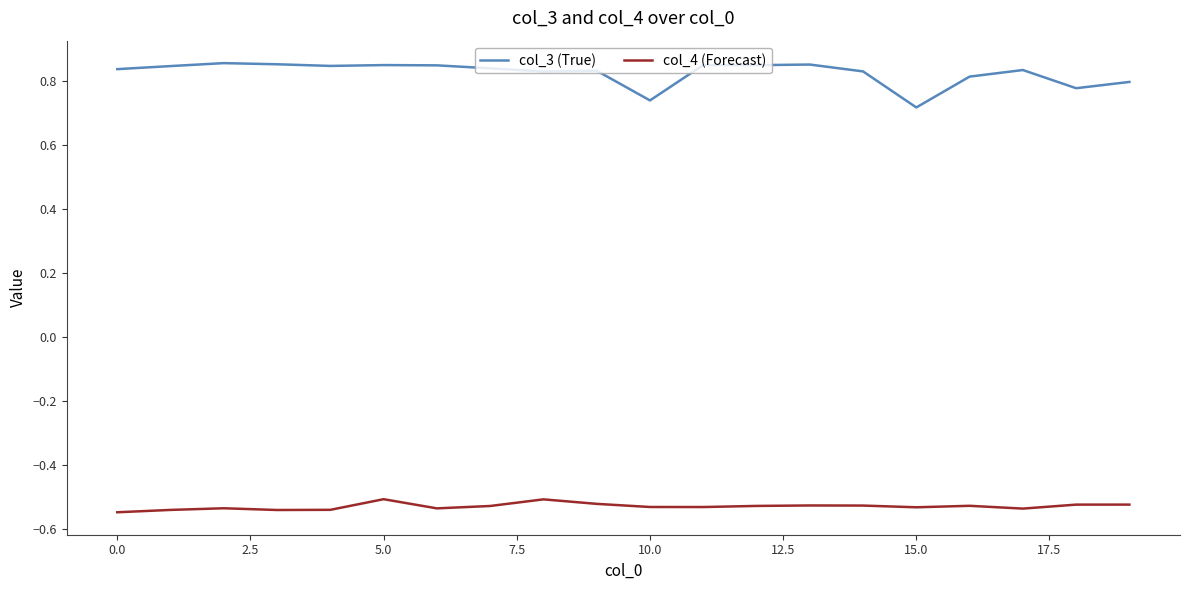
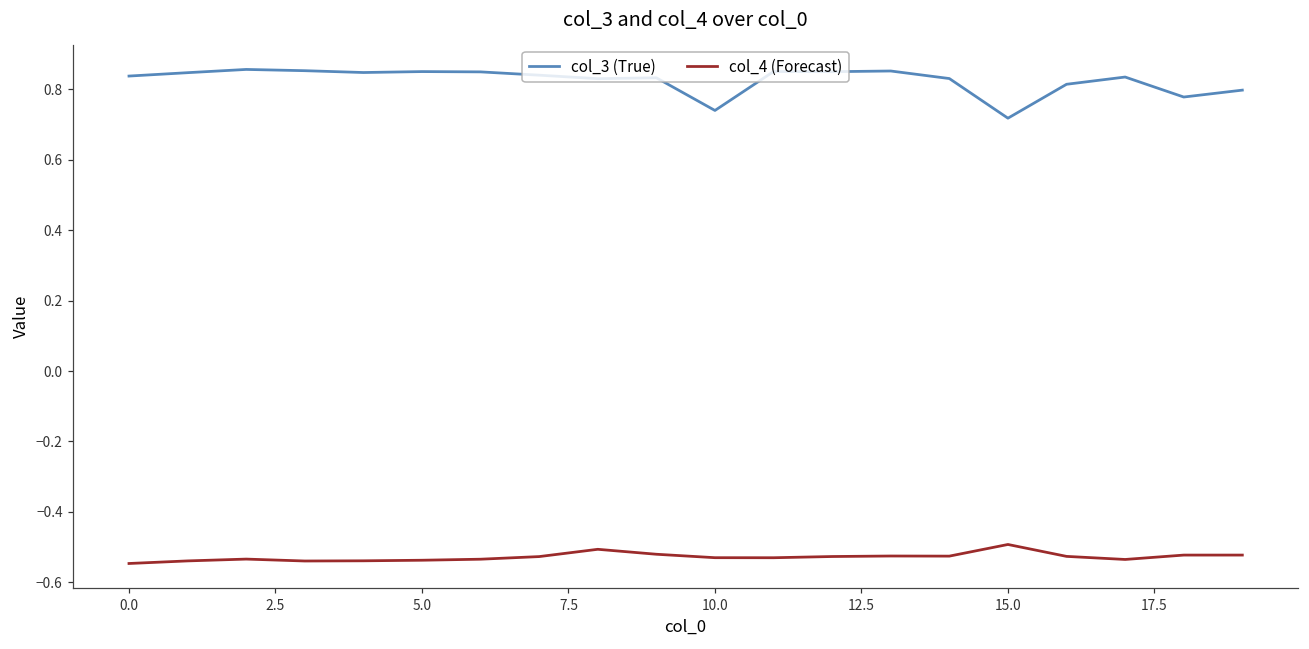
  {
    "col_3 (True)": {
      "0.0": 0.84,
      "5.0": 0.85,
      "10.0": 0.74,
      "15.0": 0.72
    },
    "col_4 (Forecast)": {
      "0.0": -0.55,
-     "5.0": -0.51,
+     "5.0": -0.54,
      "10.0": -0.53,
-     "15.0": -0.53
+     "15.0": -0.49
    }
  }
